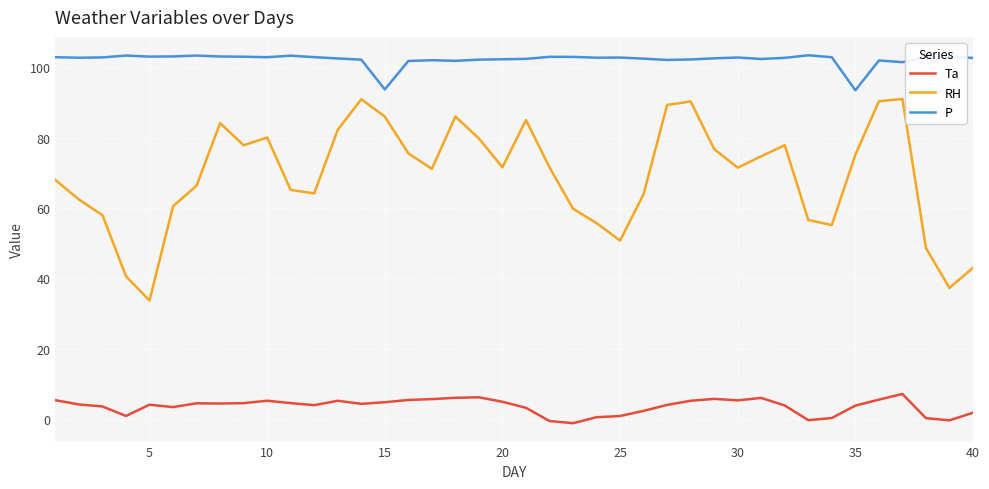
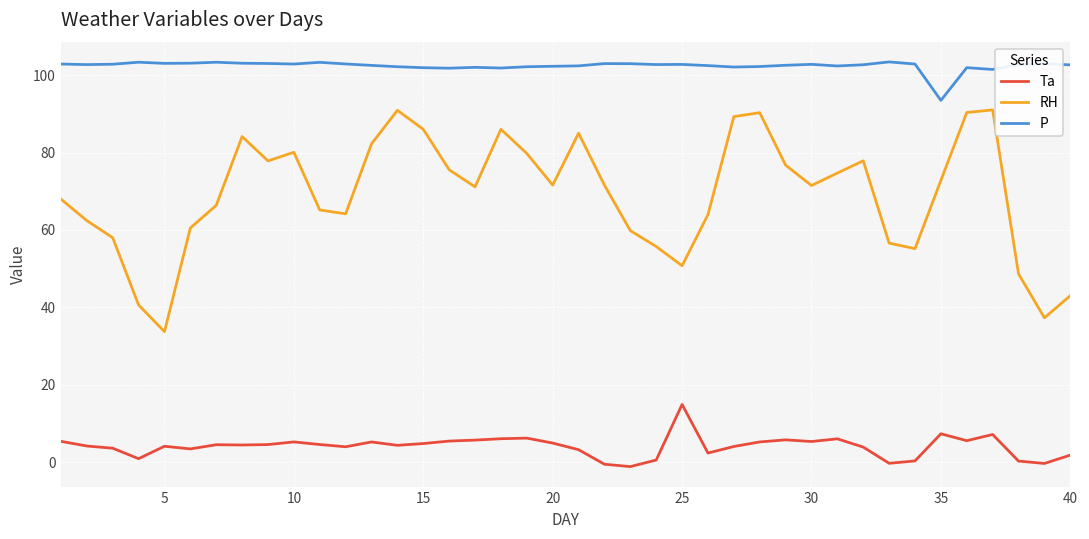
  {
    "Ta": {
      "5": 4,
      "10": 5,
      "15": 5,
      "20": 5,
-     "25": 1,
+     "25": 15,
      "30": 5,
-     "35": 4,
+     "35": 7,
      "40": 2
    },
    "RH": {
      "5": 34,
      "10": 80,
      "15": 86,
      "20": 72,
      "25": 51,
      "30": 71,
-     "35": 75,
+     "35": 73,
      "40": 43
    },
    "P": {
      "5": 103,
      "10": 103,
-     "15": 94,
+     "15": 102,
      "20": 102,
      "25": 103,
      "30": 103,
      "35": 93,
      "40": 103
    }
  }
